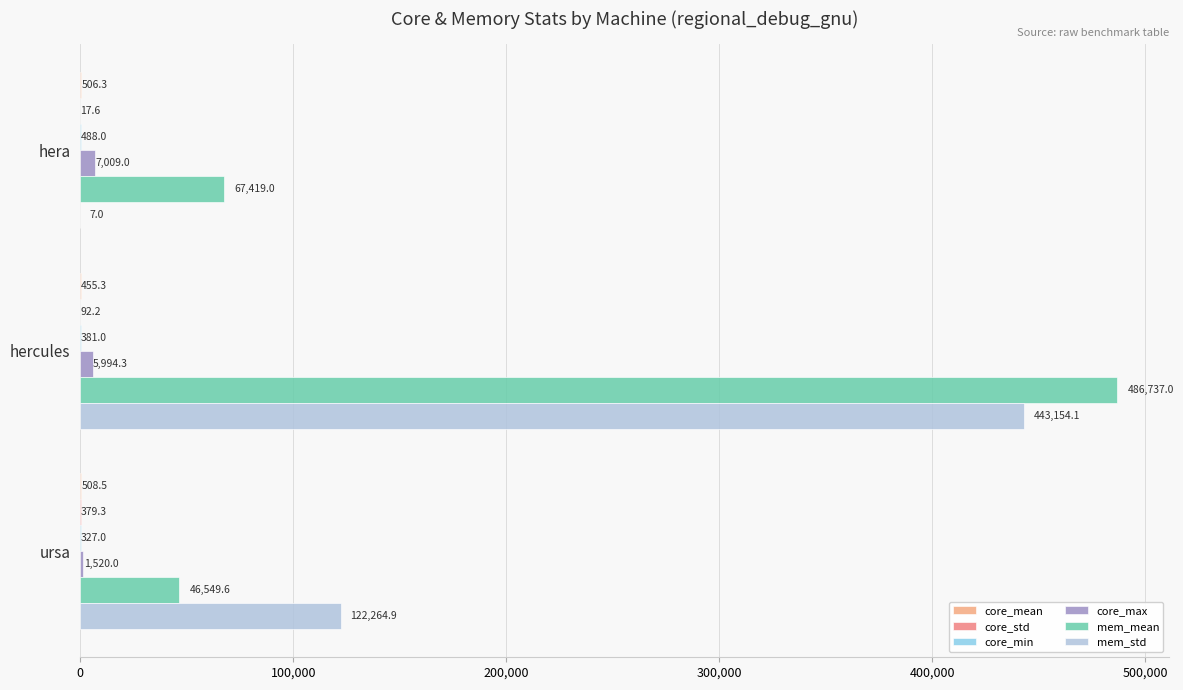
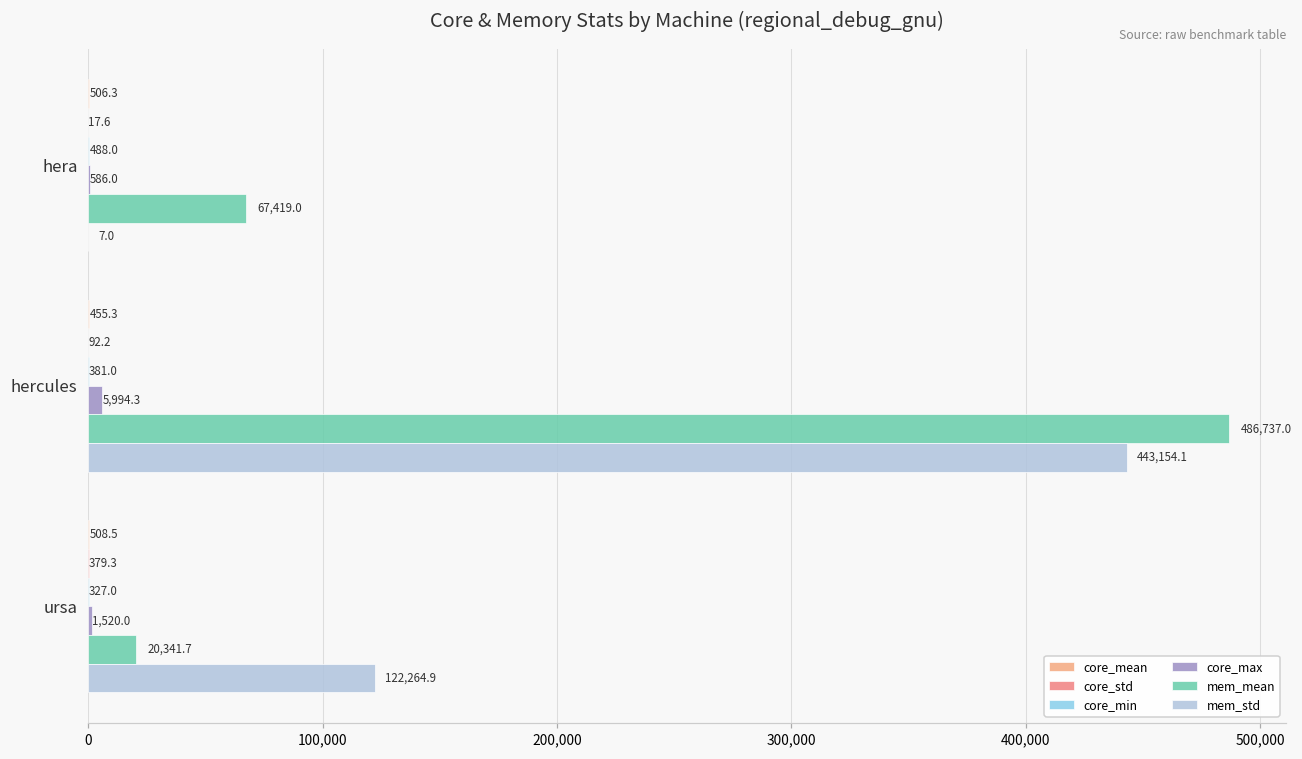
  {
    "core_max": {
-     "hera": "7,009.0",
+     "hera": "586.0",
      "hercules": "5,994.3",
      "ursa": "1,520.0"
    },
    "mem_mean": {
      "hera": "67,419.0",
      "hercules": "486,737.0",
-     "ursa": "46,549.6"
+     "ursa": "20,341.7"
    }
  }
